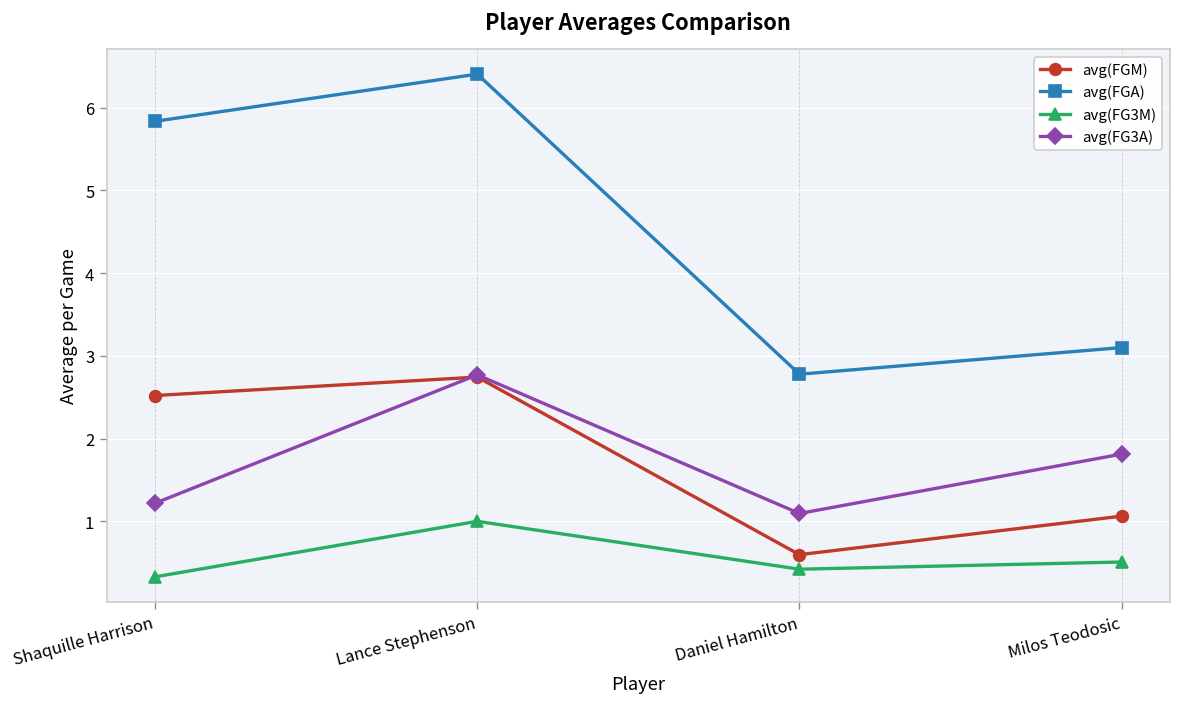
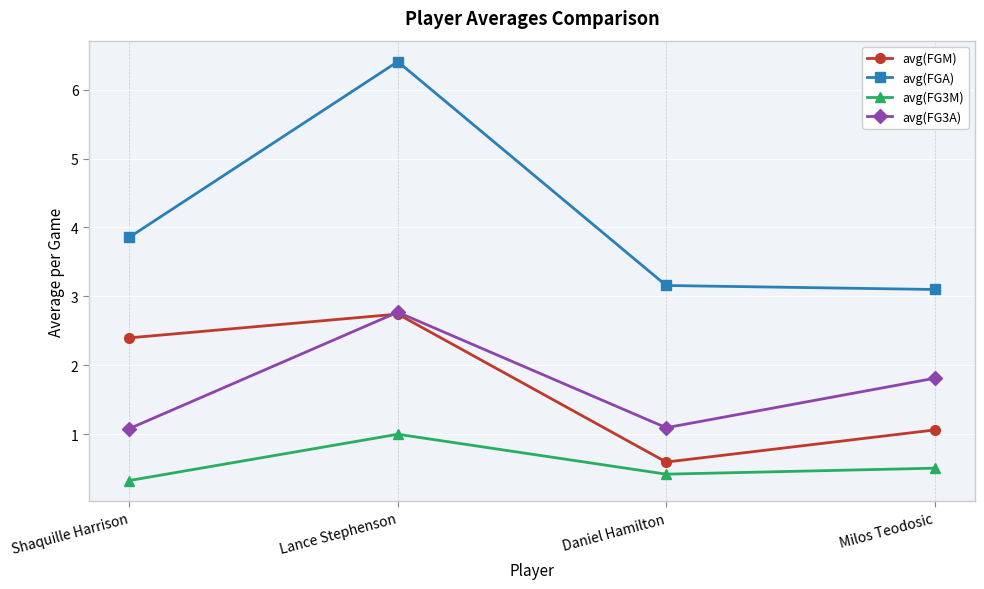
  {
    "avg(FGM)": {
-     "Shaquille Harrison": 2.5,
+     "Shaquille Harrison": 2.4,
      "Daniel Hamilton": 0.6,
      "Milos Teodosic": 1.1
    },
    "avg(FGA)": {
-     "Shaquille Harrison": 5.8,
+     "Shaquille Harrison": 3.9,
      "Lance Stephenson": 6.4,
-     "Daniel Hamilton": 2.8,
+     "Daniel Hamilton": 3.2,
      "Milos Teodosic": 3.1
    },
    "avg(FG3M)": {
      "Shaquille Harrison": 0.3,
      "Lance Stephenson": 1.0,
      "Daniel Hamilton": 0.4,
      "Milos Teodosic": 0.5
    },
    "avg(FG3A)": {
-     "Shaquille Harrison": 1.2,
+     "Shaquille Harrison": 1.1,
      "Daniel Hamilton": 1.1,
      "Milos Teodosic": 1.8
    }
  }
